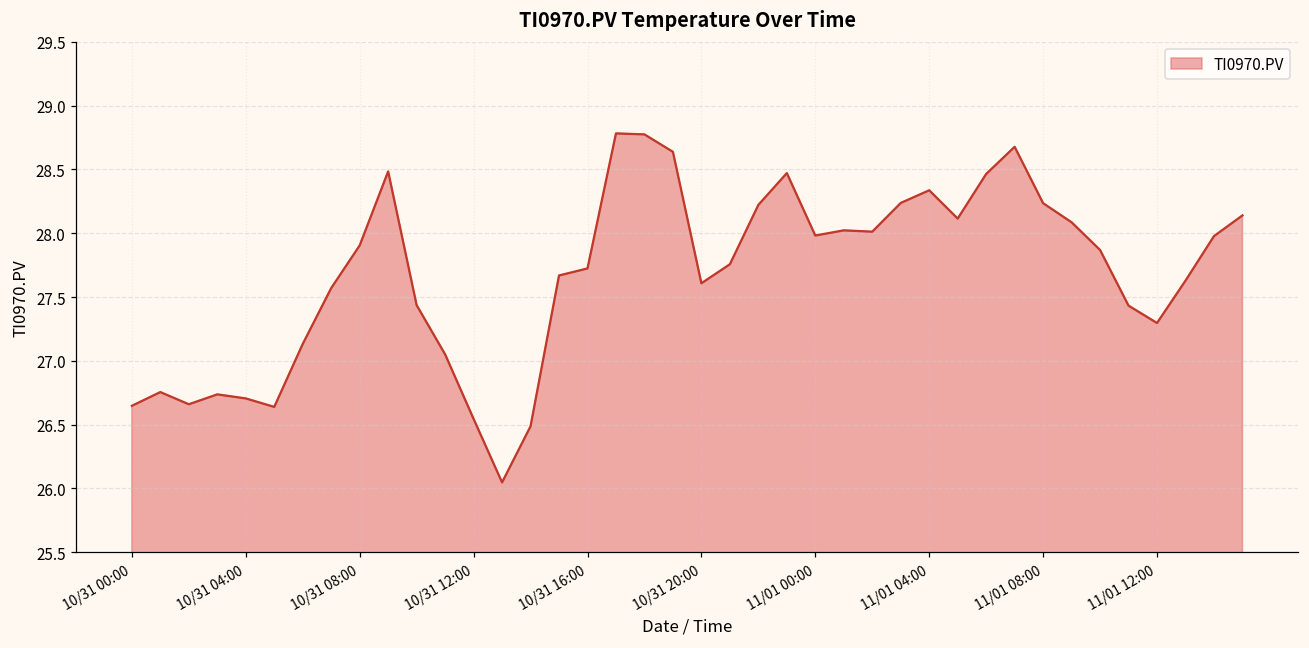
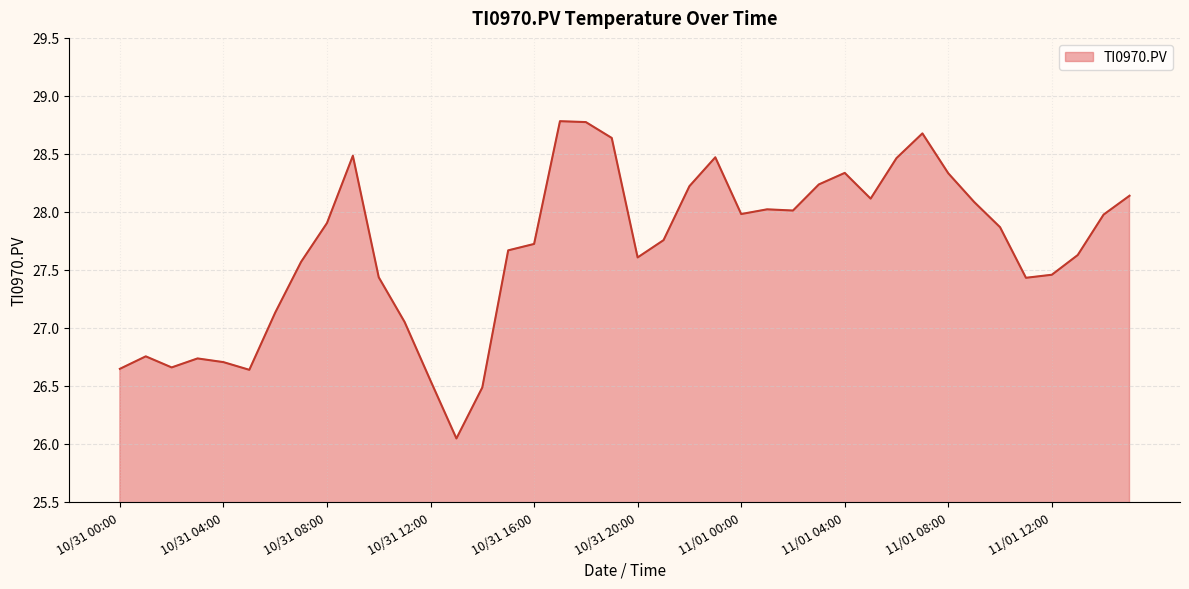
  {
    "10/31 00:00": 26.65,
    "10/31 04:00": 26.71,
    "10/31 08:00": 27.90,
    "10/31 12:00": 26.55,
    "10/31 16:00": 27.72,
    "10/31 20:00": 27.61,
    "11/01 00:00": 27.98,
    "11/01 04:00": 28.34,
-   "11/01 08:00": 28.24,
-   "11/01 12:00": 27.30
+   "11/01 08:00": 28.33,
+   "11/01 12:00": 27.46
  }
